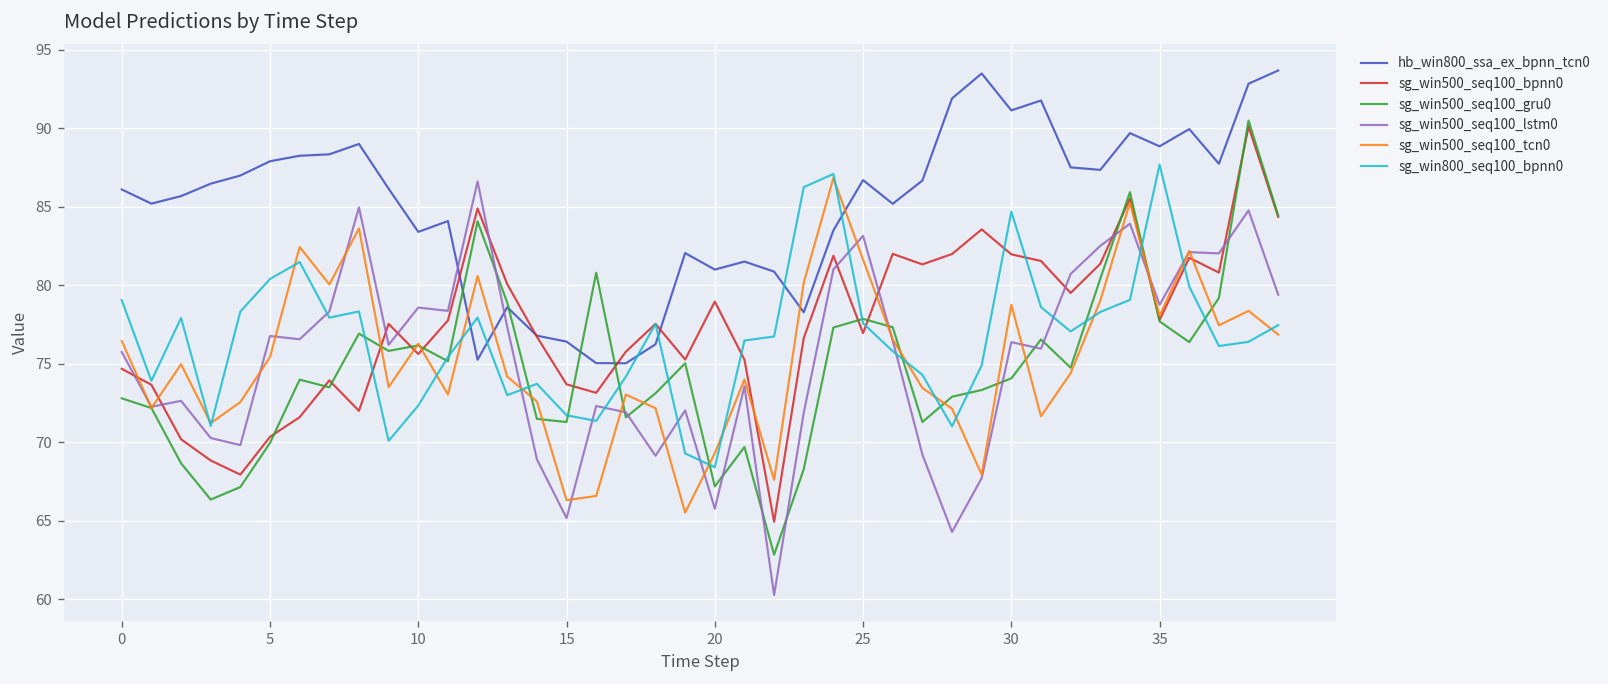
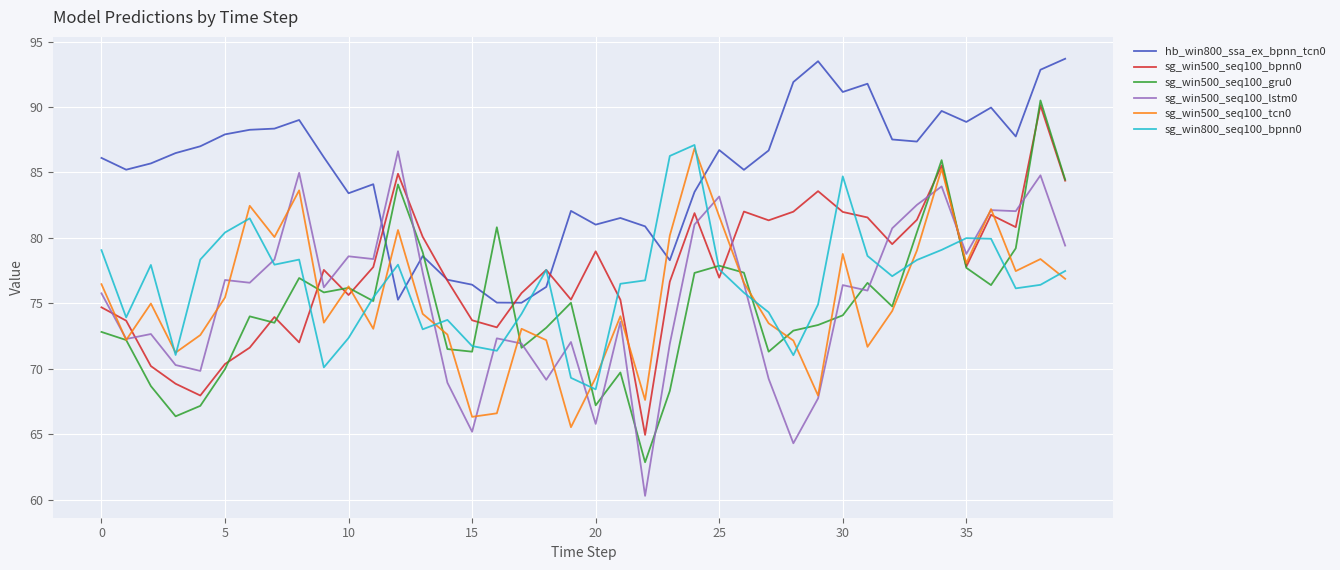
  {
    "hb_win800_ssa_ex_bpnn_tcn0": {
      "0": 86.1,
      "5": 87.9,
      "10": 83.4,
      "15": 76.4,
      "20": 81.0,
      "25": 86.7,
      "30": 91.2,
      "35": 88.9
    },
    "sg_win500_seq100_bpnn0": {
      "0": 74.7,
      "5": 70.4,
      "10": 75.6,
      "15": 73.7,
      "20": 79.0,
      "25": 77.0,
      "30": 82.0
    },
    "sg_win500_seq100_gru0": {
      "0": 72.8,
      "5": 70.0,
      "15": 71.3,
      "20": 67.2,
      "25": 77.9,
      "30": 74.1
    },
    "sg_win500_seq100_lstm0": {
      "0": 75.8,
      "5": 76.8,
      "10": 78.6,
      "15": 65.2,
      "20": 65.8,
      "25": 83.2,
      "30": 76.4,
      "35": 78.8
    },
    "sg_win500_seq100_tcn0": {
      "0": 76.5,
      "5": 75.4,
      "15": 66.3,
      "20": 69.3,
      "25": 81.6,
      "30": 78.8,
      "35": 78.1
    },
    "sg_win800_seq100_bpnn0": {
      "0": 79.1,
      "5": 80.4,
      "10": 72.4,
      "15": 71.7,
      "20": 68.4,
      "25": 77.6,
      "30": 84.7,
-     "35": 87.7
+     "35": 80.0
    }
  }
